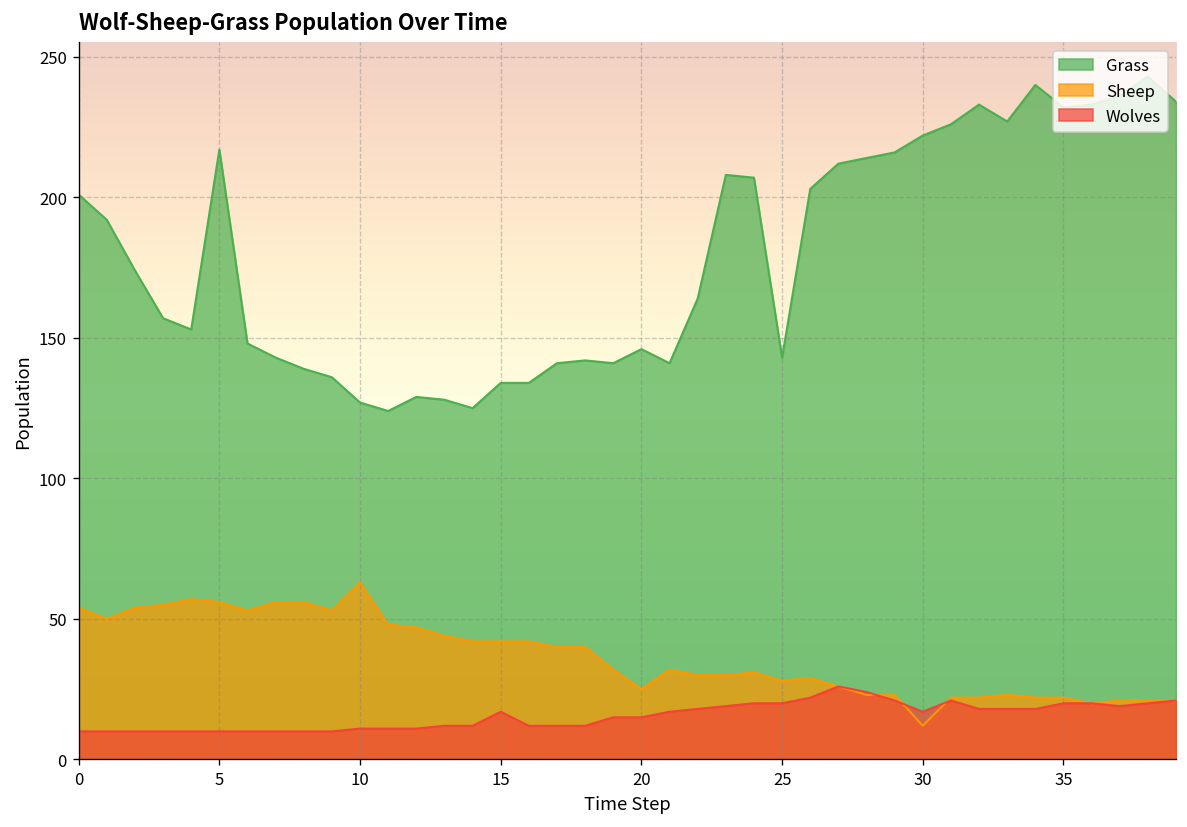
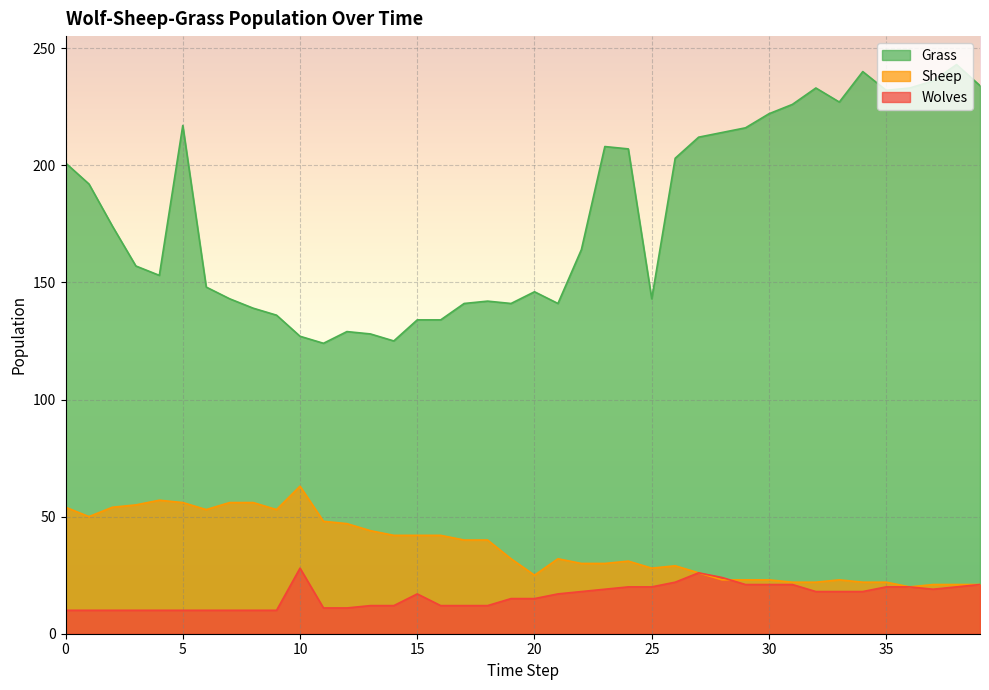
  {
    "Grass": {
      "0": 201,
      "5": 217,
      "10": 127,
      "15": 134,
      "20": 146,
      "25": 143,
      "30": 222
    },
    "Sheep": {
      "0": 54,
      "5": 56,
      "10": 63,
      "15": 42,
      "20": 25,
      "25": 28,
-     "30": 12,
+     "30": 23,
      "35": 22
    },
    "Wolves": {
      "0": 10,
      "5": 10,
-     "10": 11,
+     "10": 28,
      "15": 17,
      "20": 15,
      "25": 20,
-     "30": 17,
+     "30": 21,
      "35": 20
    }
  }
